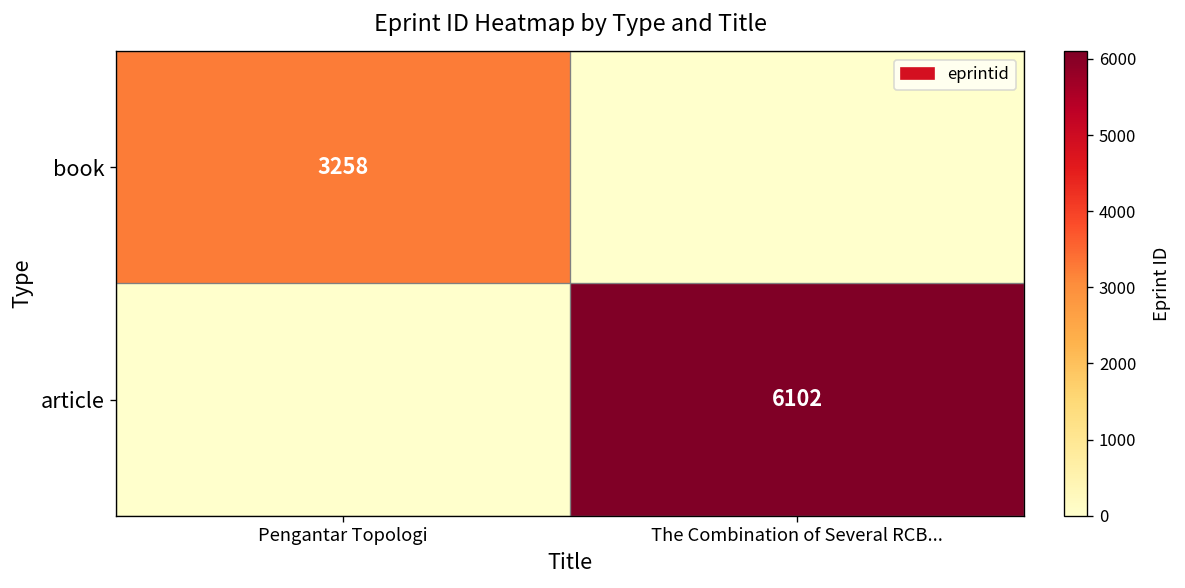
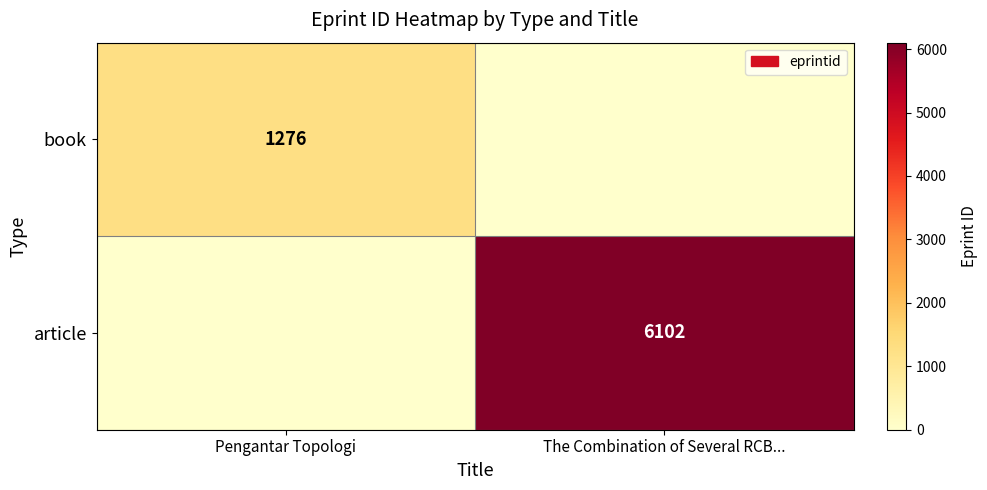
  {
    "book": {
-     "Pengantar Topologi": 3258
+     "Pengantar Topologi": 1276
    },
    "article": {
      "The Combination of Several RCB...": 6102
    }
  }
